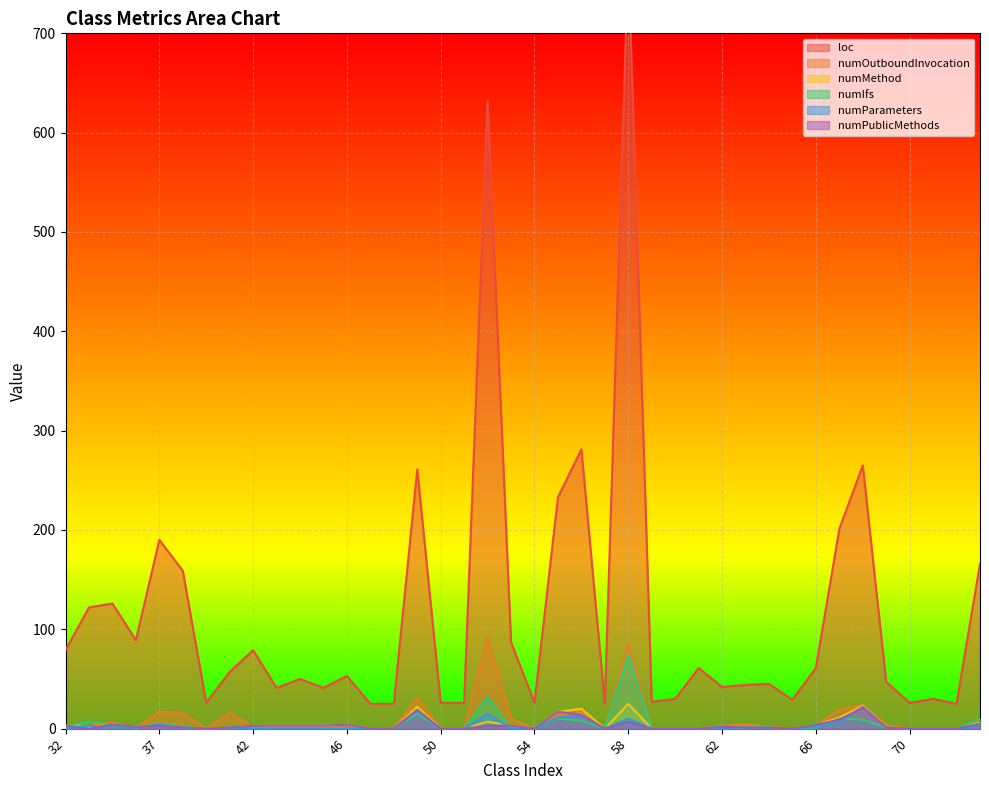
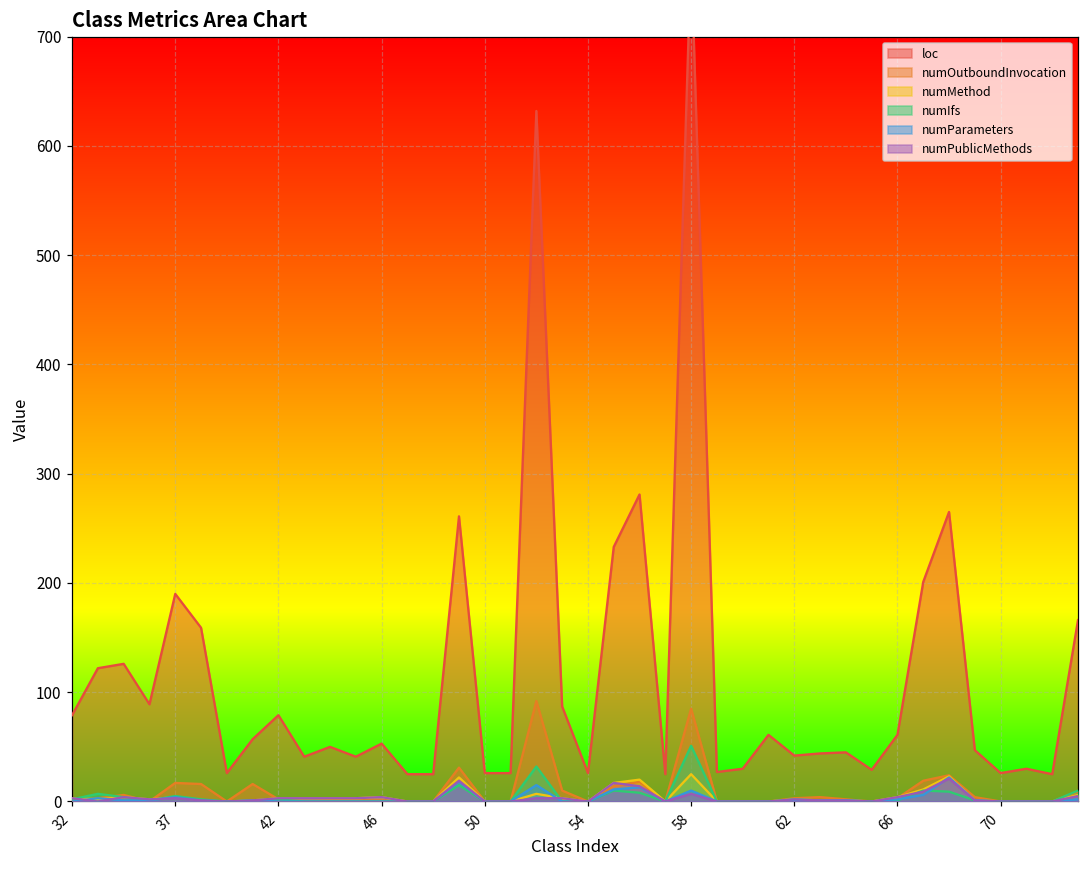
  {
    "numIfs": {
-     "58": 70
+     "58": 50
    },
    "numParameters": {
      "58": 10
    },
    "numPublicMethods": {
      "58": 10
    }
  }
